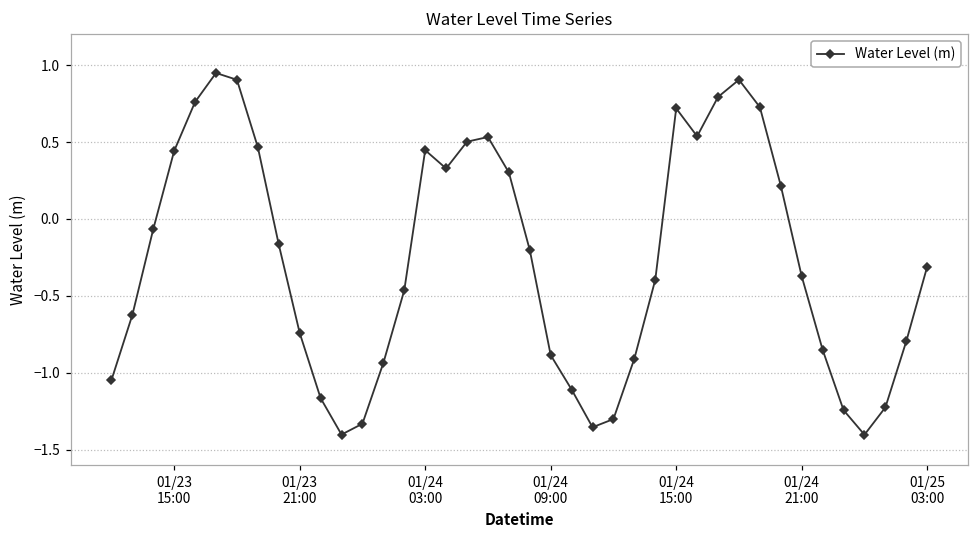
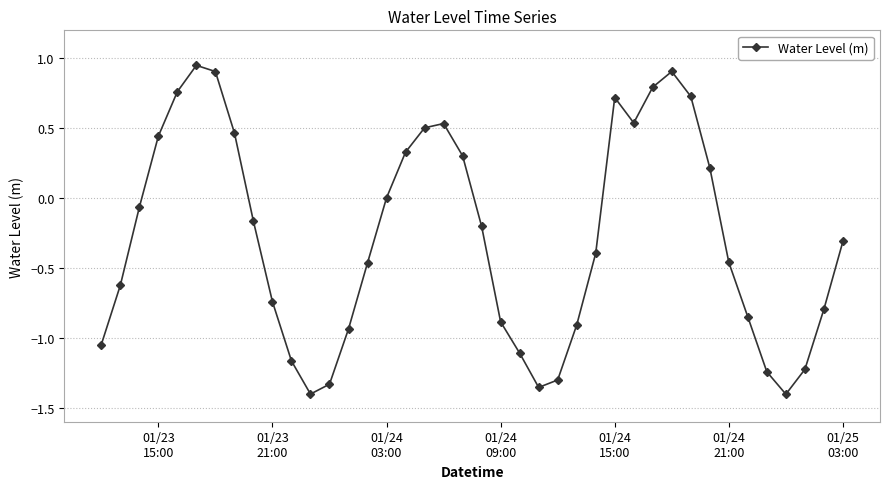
  {
    "01/23 15:00": 0.44,
    "01/23 21:00": -0.74,
-   "01/24 03:00": 0.45,
+   "01/24 03:00": 0.00,
    "01/24 09:00": -0.89,
    "01/24 15:00": 0.72,
-   "01/24 21:00": -0.37,
+   "01/24 21:00": -0.46,
    "01/25 03:00": -0.31
  }
